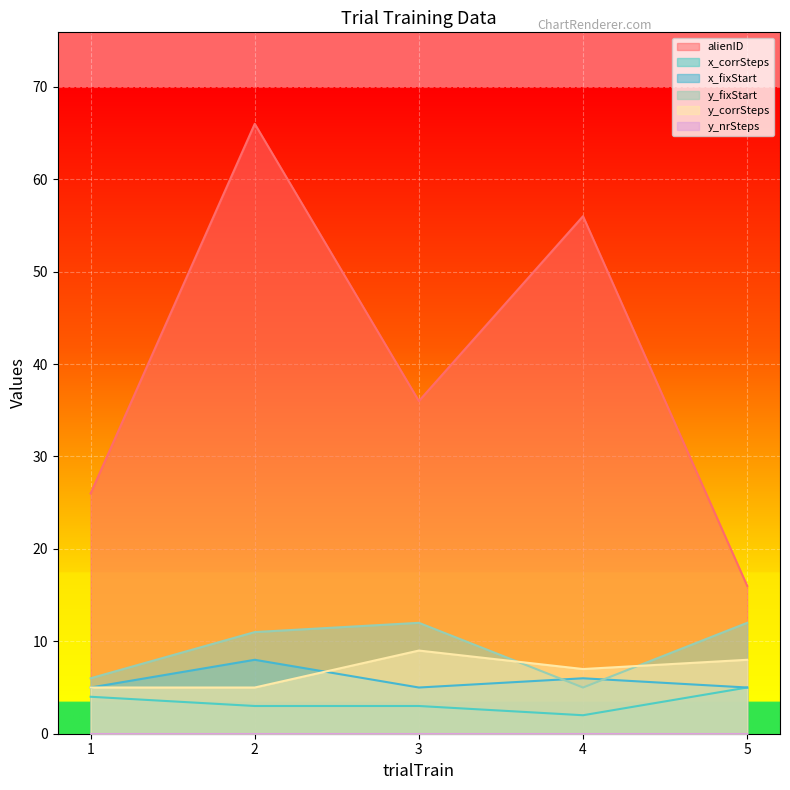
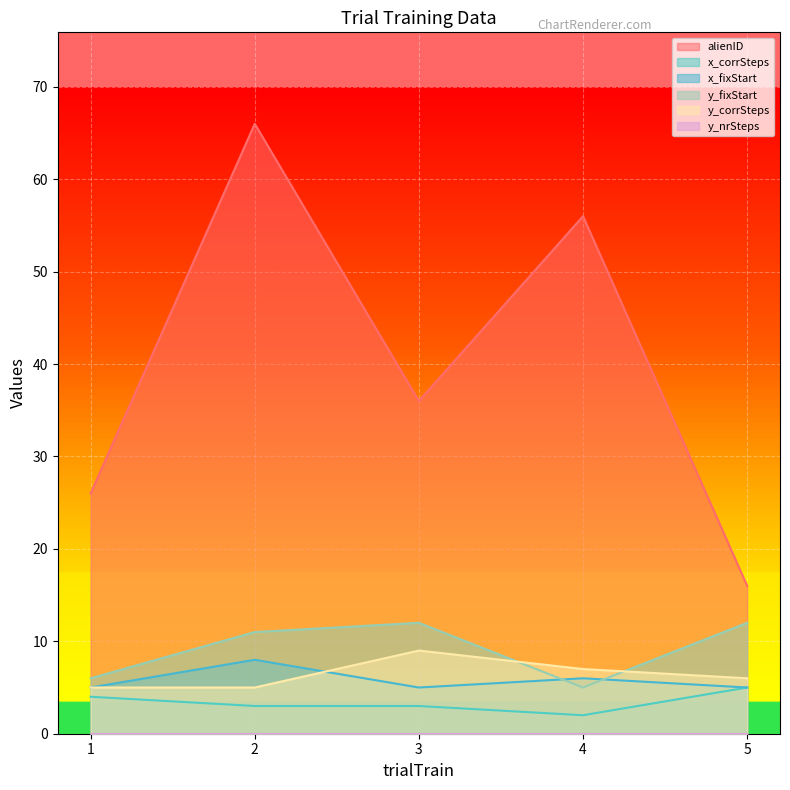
  {
    "alienID": {
      "1": 26,
      "2": 66,
      "3": 36,
      "4": 56,
      "5": 16
    },
    "y_fixStart": {
      "1": 6,
      "2": 11,
      "3": 12,
      "4": 5,
      "5": 12
    },
    "y_corrSteps": {
      "2": 5,
      "3": 9,
      "4": 7,
-     "5": 8
+     "5": 6
    },
    "y_nrSteps": {
      "1": 0,
      "2": 0,
      "3": 0,
      "4": 0,
      "5": 0
    }
  }
